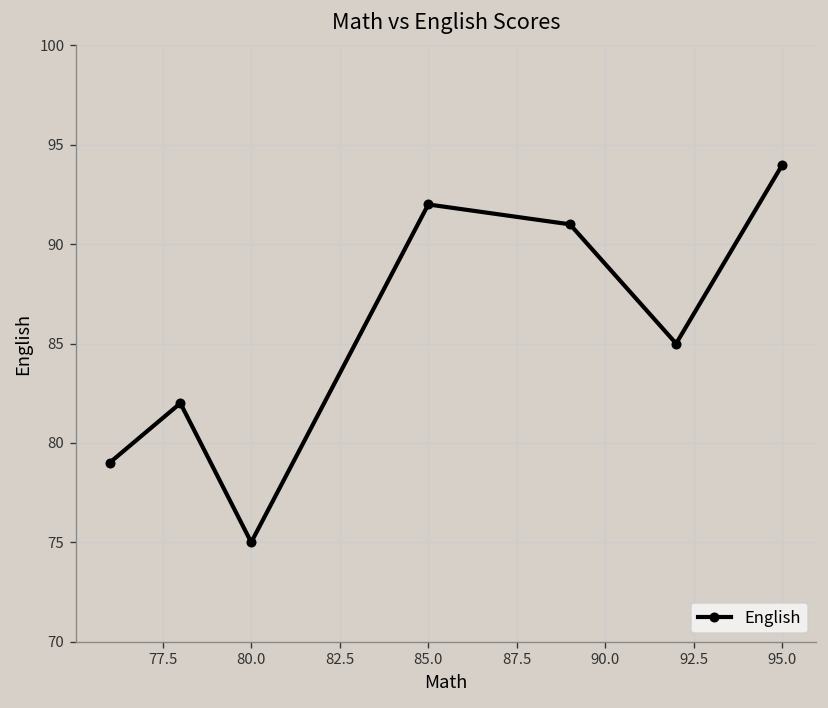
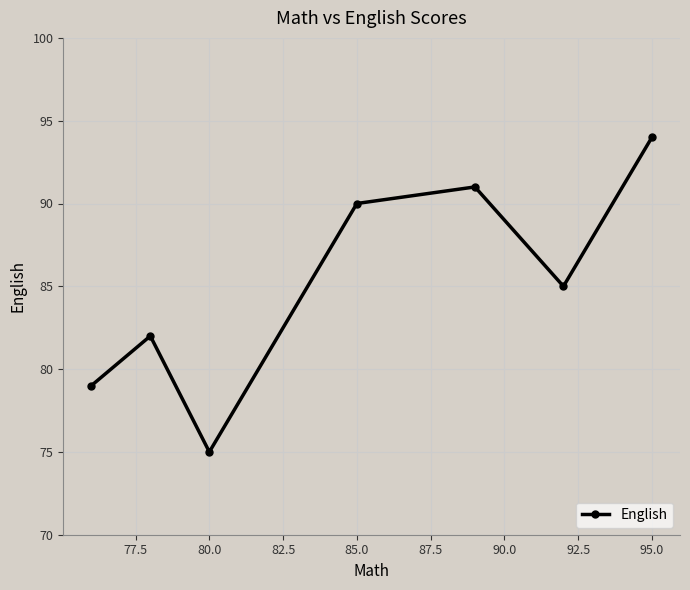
  {
    "80.0": 75,
-   "85.0": 92,
+   "85.0": 90,
    "95.0": 94
  }
